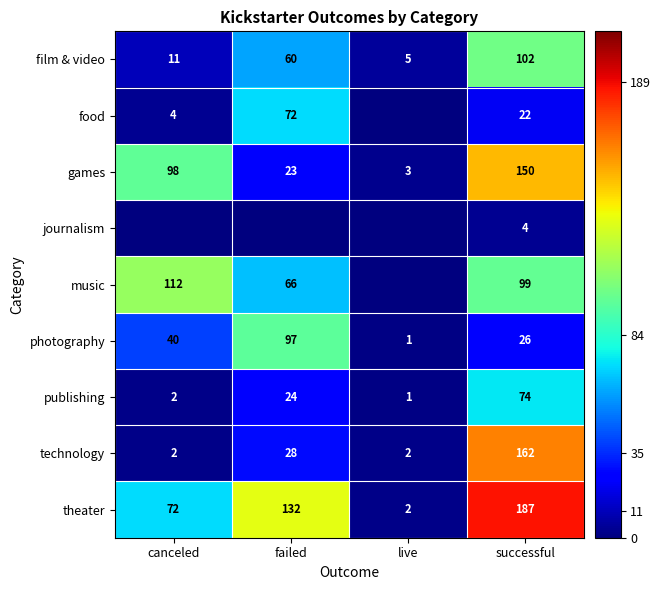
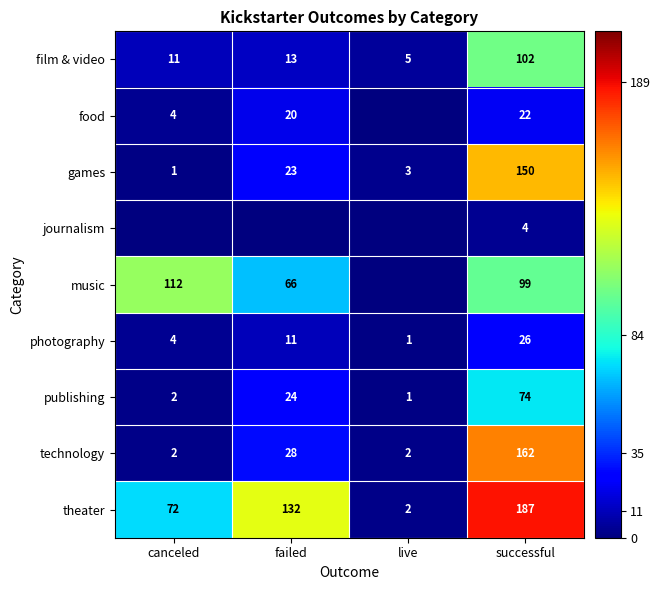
  {
    "film & video": {
      "canceled": 11,
-     "failed": 60,
+     "failed": 13,
      "live": 5,
      "successful": 102
    },
    "food": {
      "canceled": 4,
-     "failed": 72,
+     "failed": 20,
      "successful": 22
    },
    "games": {
-     "canceled": 98,
+     "canceled": 1,
      "failed": 23,
      "live": 3,
      "successful": 150
    },
    "journalism": {
      "successful": 4
    },
    "music": {
      "canceled": 112,
      "failed": 66,
      "successful": 99
    },
    "photography": {
-     "canceled": 40,
-     "failed": 97,
+     "canceled": 4,
+     "failed": 11,
      "live": 1,
      "successful": 26
    },
    "publishing": {
      "canceled": 2,
      "failed": 24,
      "live": 1,
      "successful": 74
    },
    "technology": {
      "canceled": 2,
      "failed": 28,
      "live": 2,
      "successful": 162
    },
    "theater": {
      "canceled": 72,
      "failed": 132,
      "live": 2,
      "successful": 187
    }
  }
